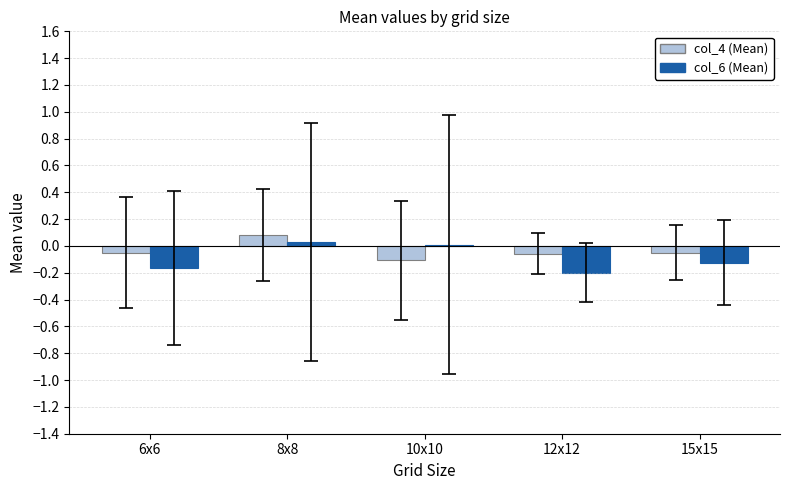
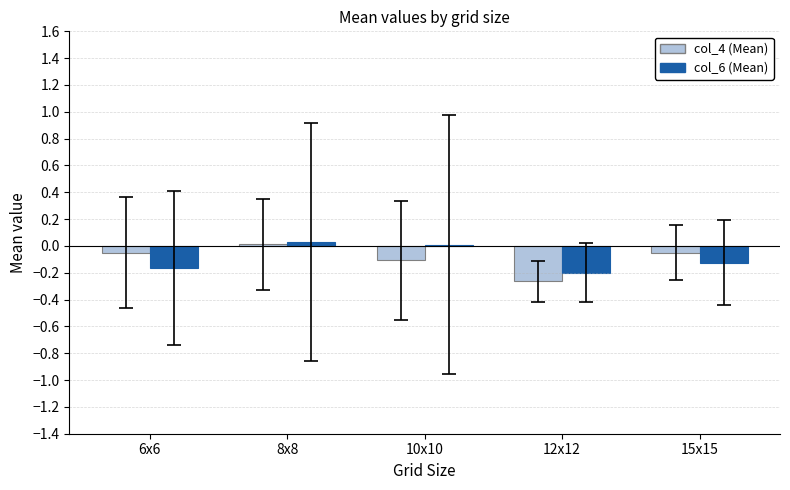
  {
    "col_4 (Mean)": {
      "6x6": -0.05,
-     "8x8": 0.08,
+     "8x8": 0.01,
      "10x10": -0.11,
-     "12x12": -0.06,
+     "12x12": -0.26,
      "15x15": -0.05
    }
  }
